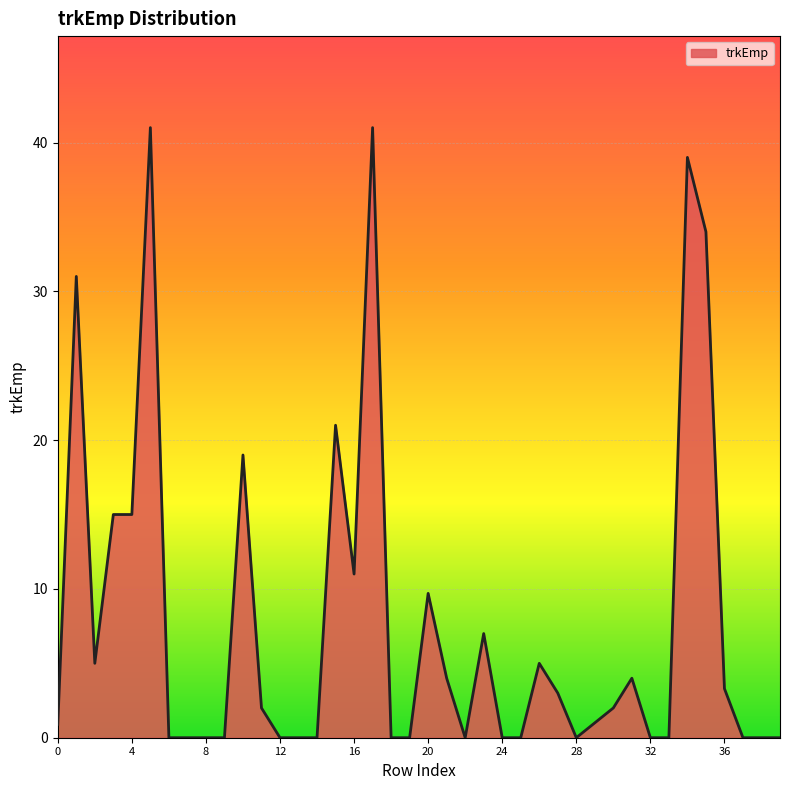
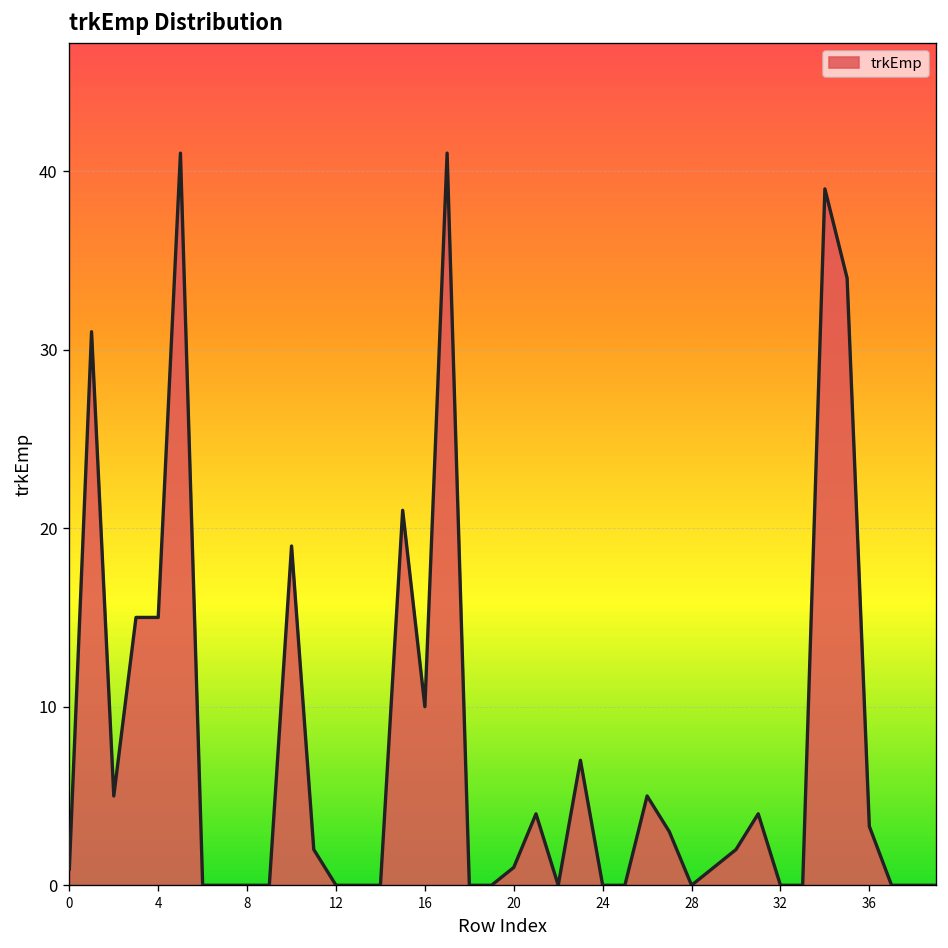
  {
    "0": 0.9,
    "4": 15.0,
    "8": 0.0,
    "12": 0.0,
-   "16": 11,
-   "20": 9.7,
+   "16": 10,
+   "20": 1.0,
    "24": 0.0,
    "28": 0.0,
    "32": 0.0,
    "36": 3.3
  }
